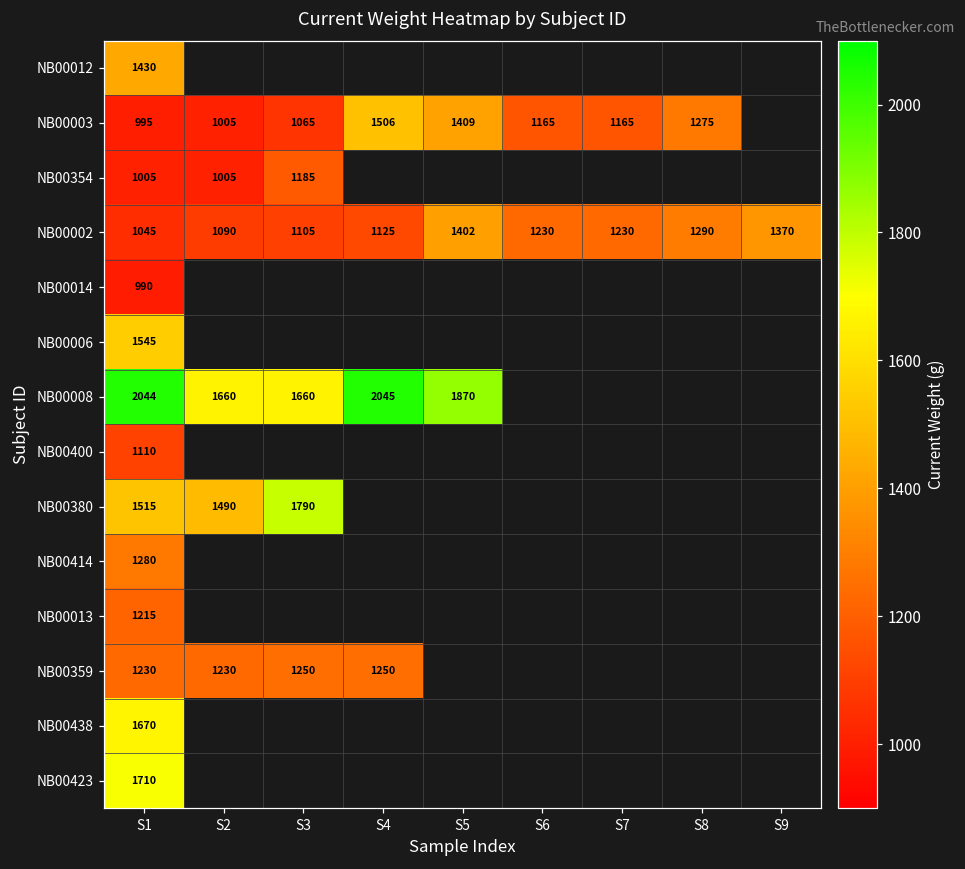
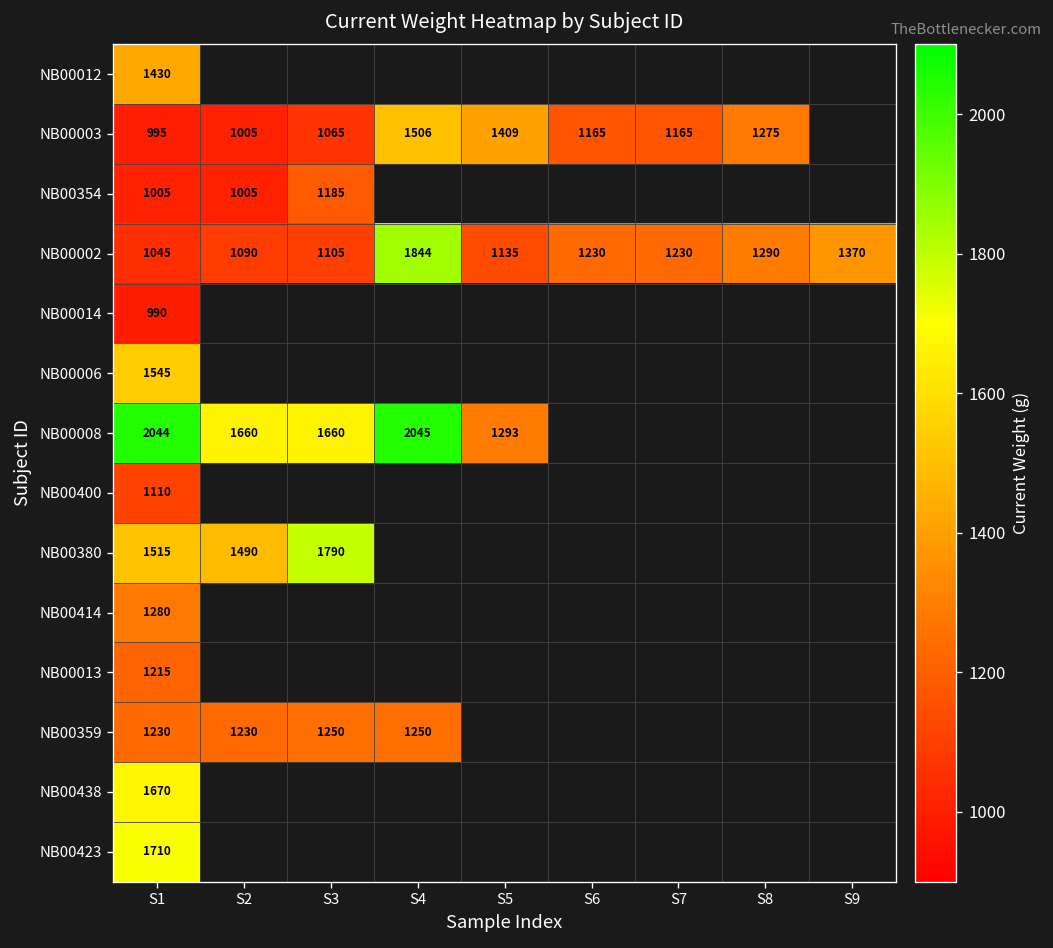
  {
    "NB00012": {
      "S1": 1430
    },
    "NB00003": {
      "S1": 995,
      "S2": 1005,
      "S3": 1065,
      "S4": 1506,
      "S5": 1409,
      "S6": 1165,
      "S7": 1165,
      "S8": 1275
    },
    "NB00354": {
      "S1": 1005,
      "S2": 1005,
      "S3": 1185
    },
    "NB00002": {
      "S1": 1045,
      "S2": 1090,
      "S3": 1105,
-     "S4": 1125,
-     "S5": 1402,
+     "S4": 1844,
+     "S5": 1135,
      "S6": 1230,
      "S7": 1230,
      "S8": 1290,
      "S9": 1370
    },
    "NB00014": {
      "S1": 990
    },
    "NB00006": {
      "S1": 1545
    },
    "NB00008": {
      "S1": 2044,
      "S2": 1660,
      "S3": 1660,
      "S4": 2045,
-     "S5": 1870
+     "S5": 1293
    },
    "NB00400": {
      "S1": 1110
    },
    "NB00380": {
      "S1": 1515,
      "S2": 1490,
      "S3": 1790
    },
    "NB00414": {
      "S1": 1280
    },
    "NB00013": {
      "S1": 1215
    },
    "NB00359": {
      "S1": 1230,
      "S2": 1230,
      "S3": 1250,
      "S4": 1250
    },
    "NB00438": {
      "S1": 1670
    },
    "NB00423": {
      "S1": 1710
    }
  }
